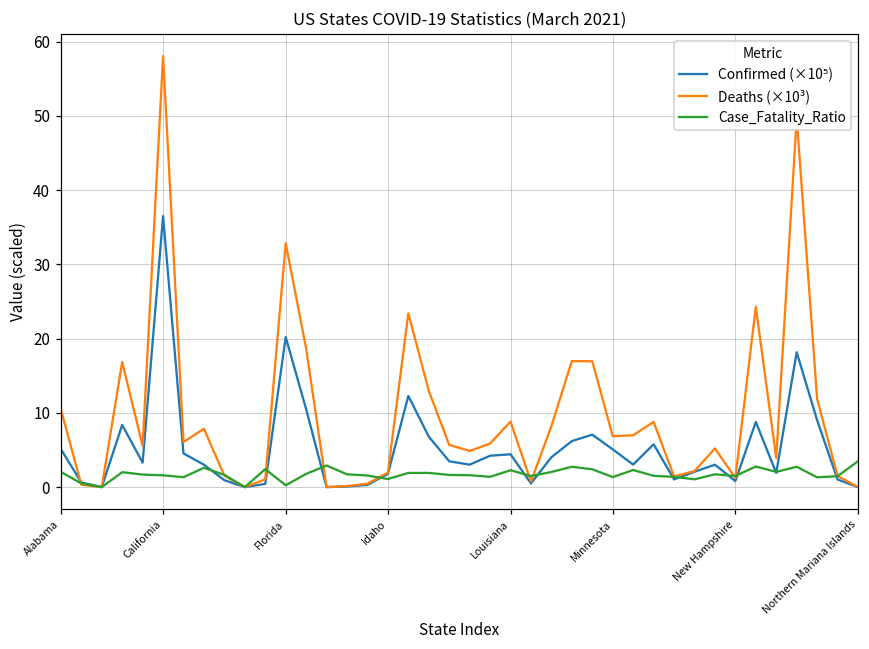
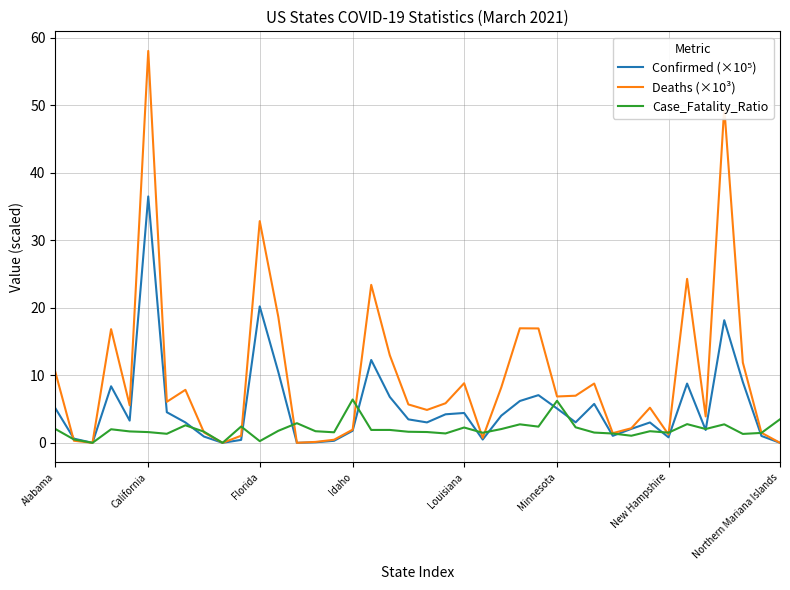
  {
    "Confirmed (×10⁵)": {
      "Alabama": 5,
      "California": 37,
      "Florida": 20,
      "Louisiana": 4,
      "Minnesota": 5,
      "New Hampshire": 1
    },
    "Deaths (×10³)": {
      "Alabama": 10,
      "California": 58,
      "Florida": 33,
      "Louisiana": 9,
      "Minnesota": 7
    },
    "Case_Fatality_Ratio": {
      "Alabama": 2,
      "California": 2,
      "Florida": 0,
-     "Idaho": 1,
+     "Idaho": 6,
      "Louisiana": 2,
-     "Minnesota": 1,
+     "Minnesota": 6,
      "Northern Mariana Islands": 3
    }
  }
